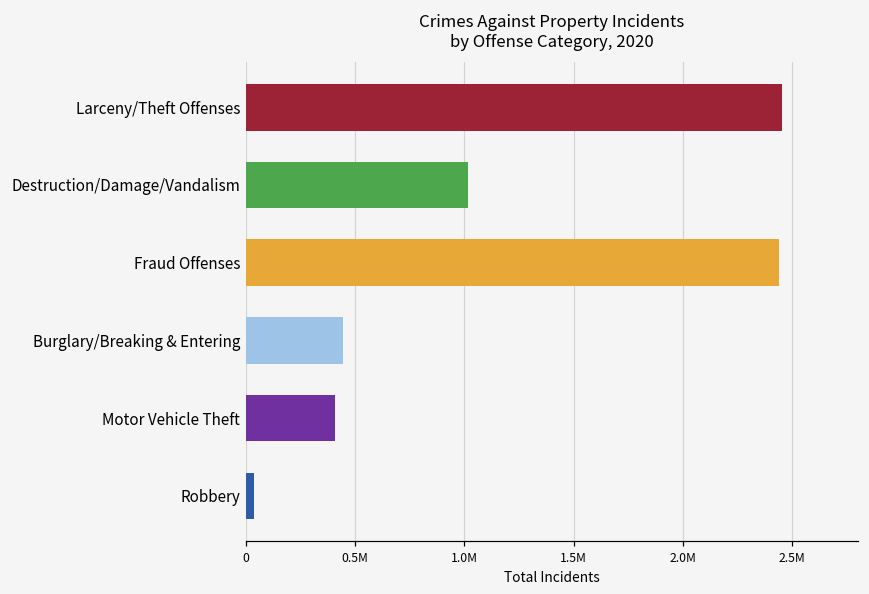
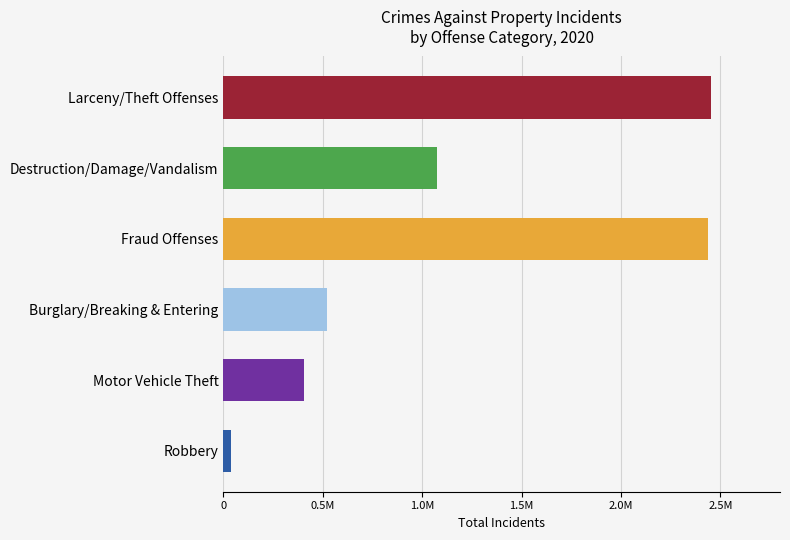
  {
    "Larceny/Theft Offenses": 2450000,
-   "Destruction/Damage/Vandalism": 1020000,
+   "Destruction/Damage/Vandalism": 1070000,
    "Fraud Offenses": 2440000,
-   "Burglary/Breaking & Entering": 440000,
+   "Burglary/Breaking & Entering": 520000,
    "Motor Vehicle Theft": 410000,
    "Robbery": 40000
  }
